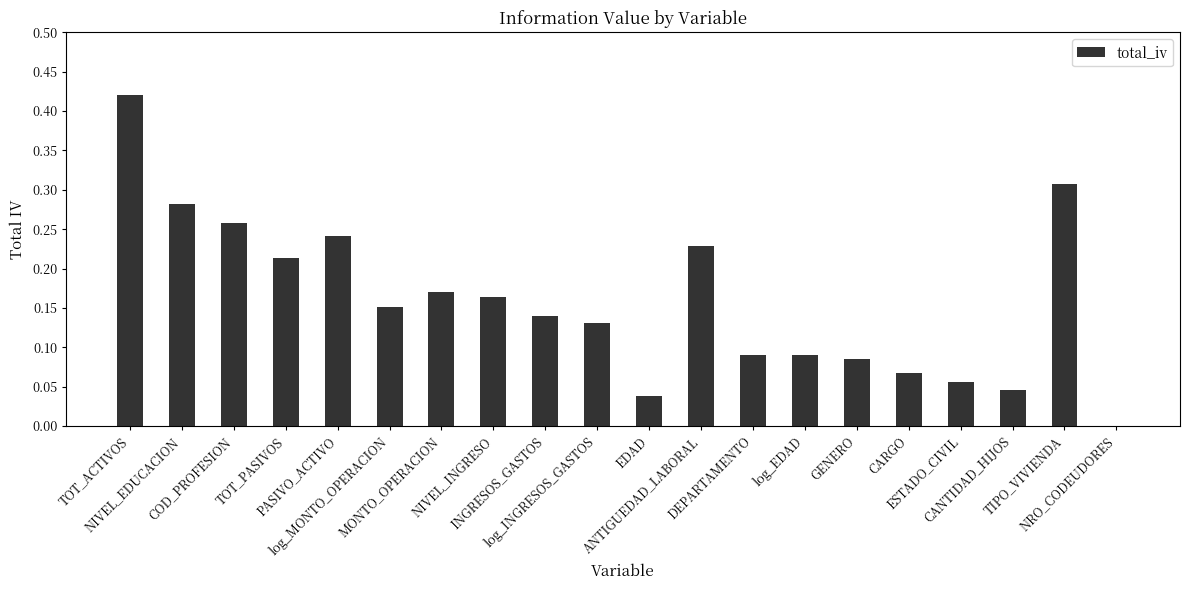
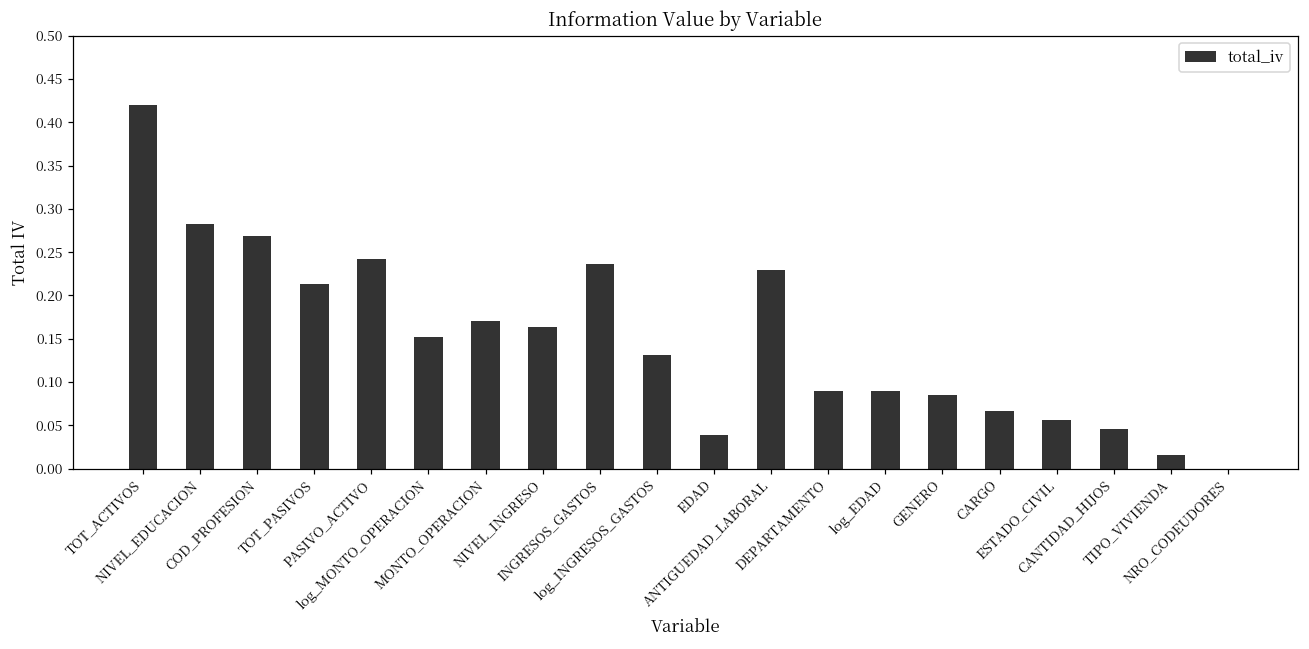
  {
    "TOT_ACTIVOS": 0.42,
    "NIVEL_EDUCACION": 0.28,
-   "COD_PROFESION": 0.26,
+   "COD_PROFESION": 0.27,
    "TOT_PASIVOS": 0.21,
    "PASIVO_ACTIVO": 0.24,
    "log_MONTO_OPERACION": 0.15,
    "MONTO_OPERACION": 0.17,
    "NIVEL_INGRESO": 0.16,
-   "INGRESOS_GASTOS": 0.14,
+   "INGRESOS_GASTOS": 0.24,
    "log_INGRESOS_GASTOS": 0.13,
    "EDAD": 0.04,
    "ANTIGUEDAD_LABORAL": 0.23,
    "DEPARTAMENTO": 0.09,
    "log_EDAD": 0.09,
    "GENERO": 0.08,
    "CARGO": 0.07,
    "ESTADO_CIVIL": 0.06,
    "CANTIDAD_HIJOS": 0.05,
-   "TIPO_VIVIENDA": 0.31,
+   "TIPO_VIVIENDA": 0.02,
    "NRO_CODEUDORES": 0.00
  }
